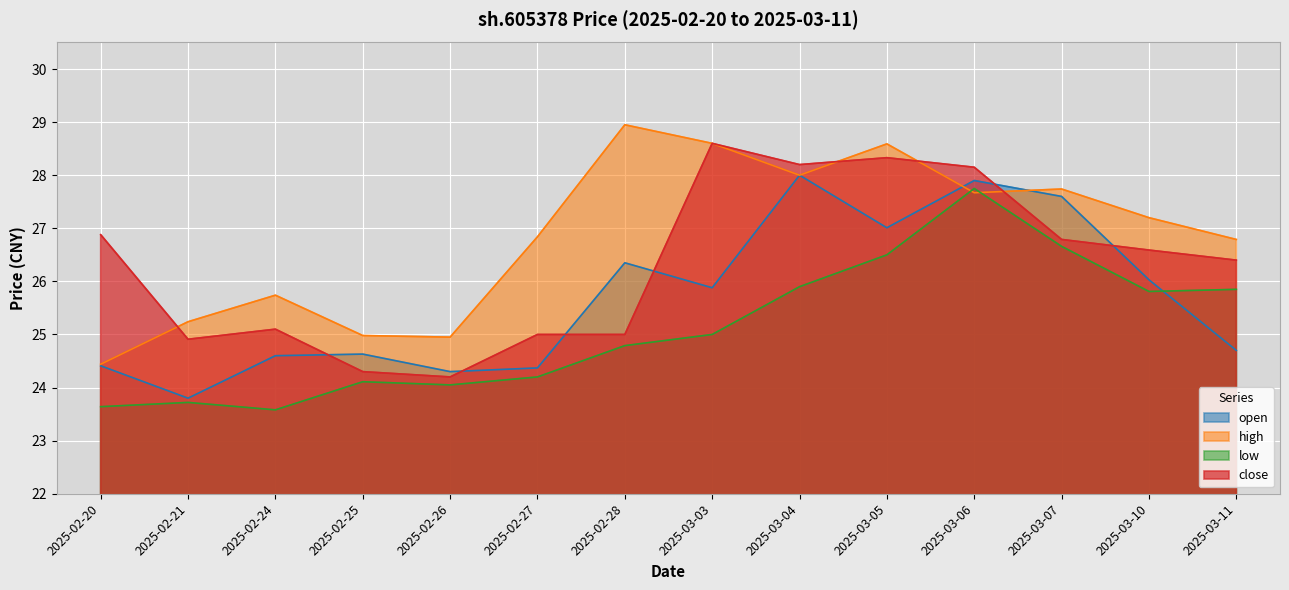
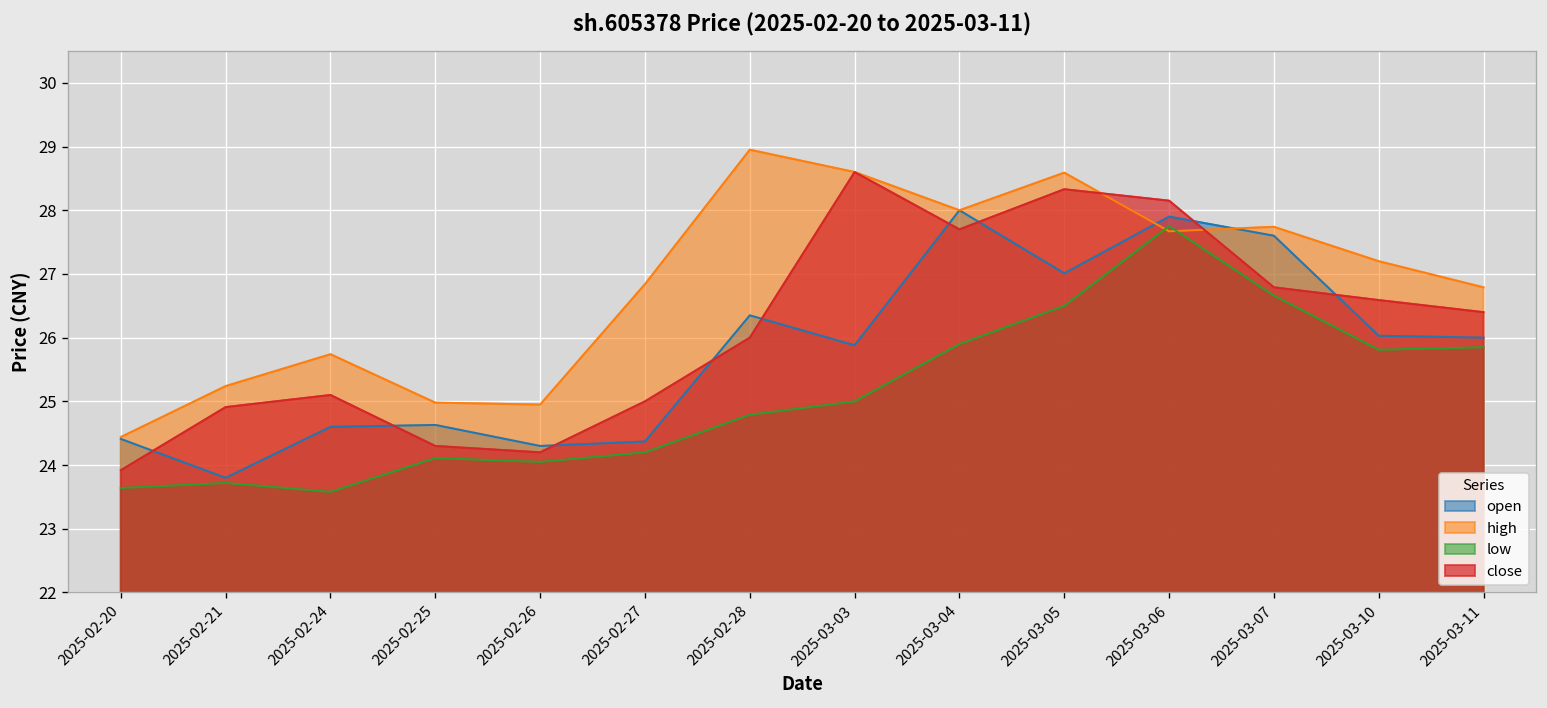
  {
    "open": {
      "2025-02-21": 23.8,
      "2025-02-24": 24.6,
      "2025-02-25": 24.6,
      "2025-02-26": 24.3,
      "2025-02-27": 24.4,
      "2025-02-28": 26.4,
      "2025-03-03": 25.9,
      "2025-03-05": 27.0,
      "2025-03-06": 27.9,
      "2025-03-07": 27.6,
      "2025-03-10": 26.0,
-     "2025-03-11": 24.7
+     "2025-03-11": 26.0
    },
    "high": {
      "2025-02-21": 25.2,
      "2025-02-24": 25.7,
      "2025-02-25": 25.0,
      "2025-02-26": 25.0,
      "2025-02-27": 26.8,
      "2025-02-28": 29.0,
      "2025-03-05": 28.6,
      "2025-03-06": 27.7,
      "2025-03-07": 27.7,
      "2025-03-10": 27.2,
      "2025-03-11": 26.8
    },
    "low": {
      "2025-02-20": 23.6,
      "2025-02-21": 23.7,
      "2025-02-24": 23.6,
      "2025-02-25": 24.1,
      "2025-02-26": 24.1,
      "2025-02-27": 24.2,
      "2025-02-28": 24.8,
      "2025-03-03": 25.0,
      "2025-03-04": 25.9,
      "2025-03-05": 26.5,
      "2025-03-06": 27.8,
      "2025-03-07": 26.7,
      "2025-03-10": 25.8,
      "2025-03-11": 25.9
    },
    "close": {
-     "2025-02-20": 26.9,
+     "2025-02-20": 23.9,
      "2025-02-21": 24.9,
      "2025-02-24": 25.1,
      "2025-02-25": 24.3,
      "2025-02-26": 24.2,
      "2025-02-27": 25.0,
-     "2025-02-28": 25,
-     "2025-03-04": 28.2,
+     "2025-02-28": 26,
+     "2025-03-04": 27.7,
      "2025-03-05": 28.3,
      "2025-03-06": 28.2,
      "2025-03-07": 26.8,
      "2025-03-10": 26.6,
      "2025-03-11": 26.4
    }
  }
